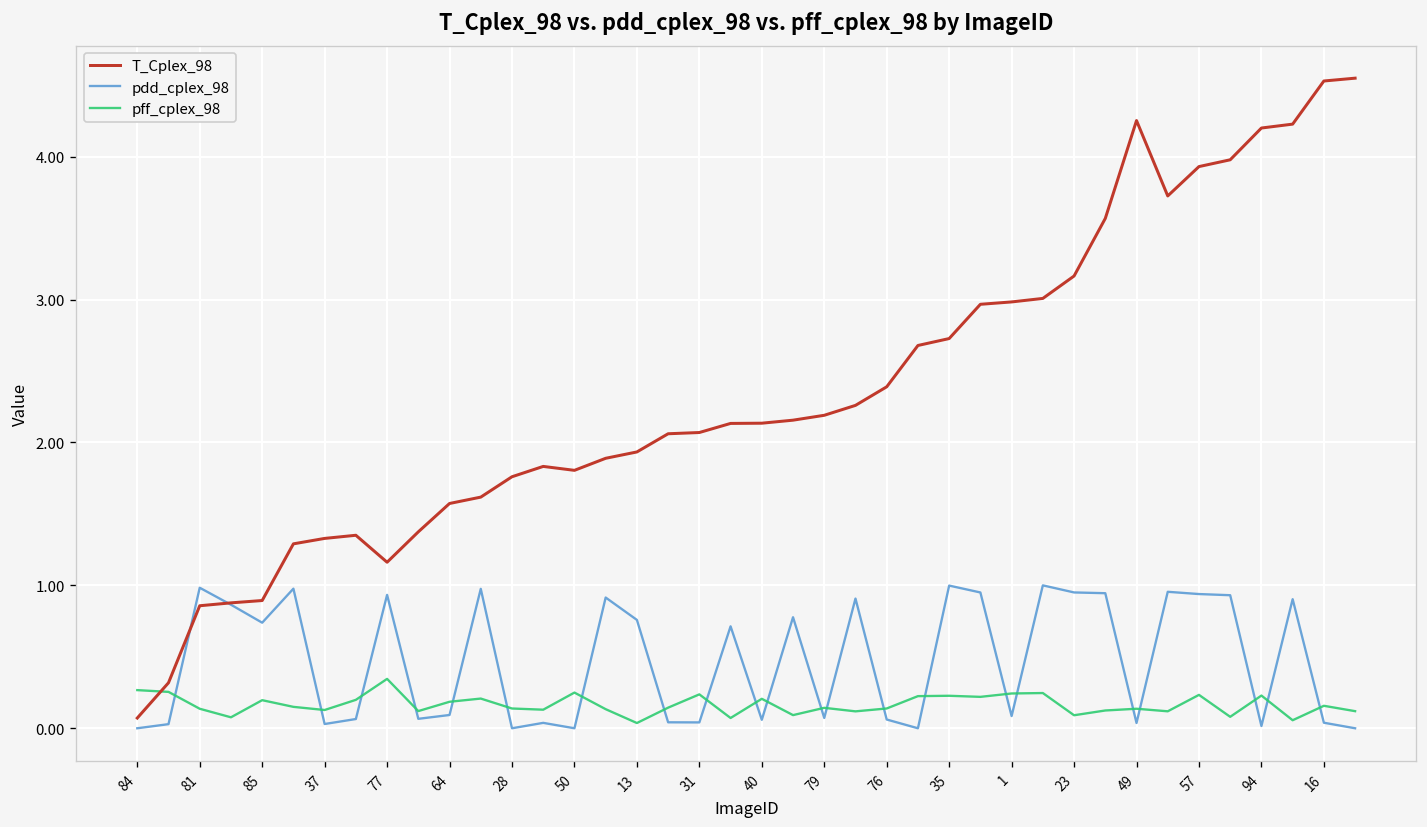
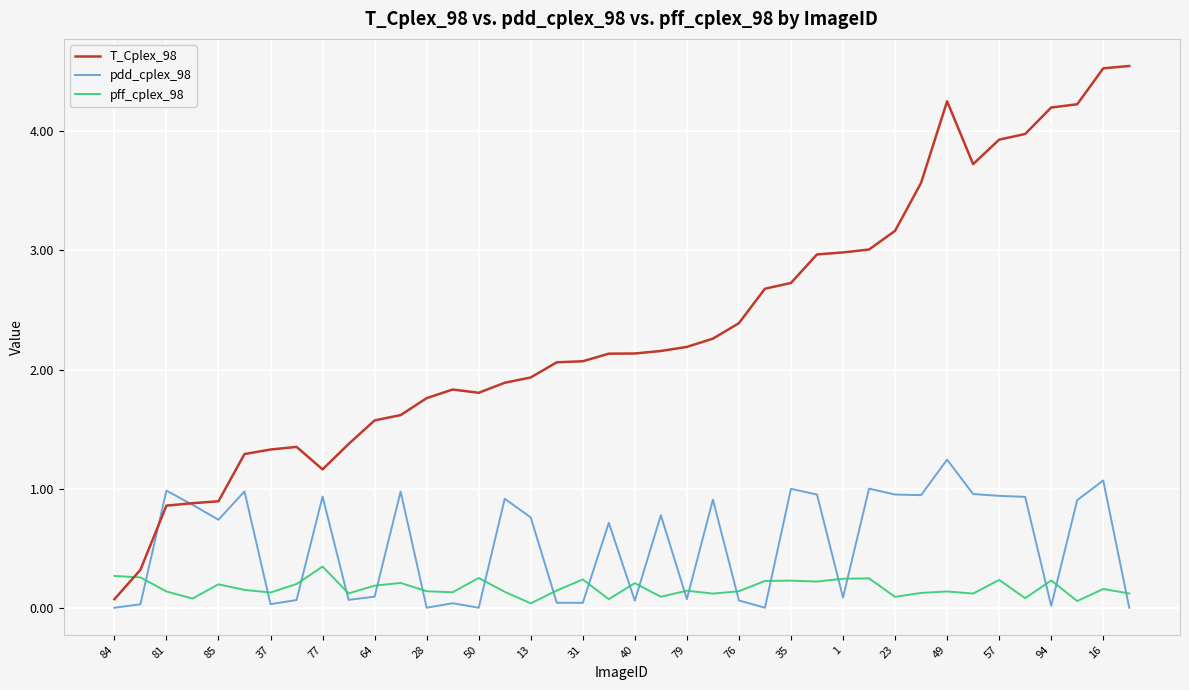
  {
    "T_Cplex_98": {
      "84": 0.07,
      "81": 0.86,
      "85": 0.89,
      "77": 1.16,
      "64": 1.57,
      "28": 1.76,
      "50": 1.80,
      "40": 2.13,
      "79": 2.19,
      "76": 2.39,
      "49": 4.25,
      "57": 3.93,
      "94": 4.20,
      "16": 4.53
    },
    "pdd_cplex_98": {
      "84": 0.00,
      "81": 0.98,
      "85": 0.74,
      "77": 0.93,
      "64": 0.09,
      "28": 0.00,
      "50": 0.00,
      "40": 0.06,
      "79": 0.07,
      "76": 0.06,
-     "49": 0.04,
+     "49": 1.24,
      "57": 0.94,
      "94": 0.02,
-     "16": 0.04
+     "16": 1.07
    },
    "pff_cplex_98": {
      "84": 0.27,
      "81": 0.14,
      "85": 0.20,
      "77": 0.35,
      "64": 0.19,
      "28": 0.14,
      "50": 0.25,
      "40": 0.21,
      "79": 0.14,
      "76": 0.14,
      "49": 0.14,
      "57": 0.23,
      "94": 0.23,
      "16": 0.16
    }
  }
